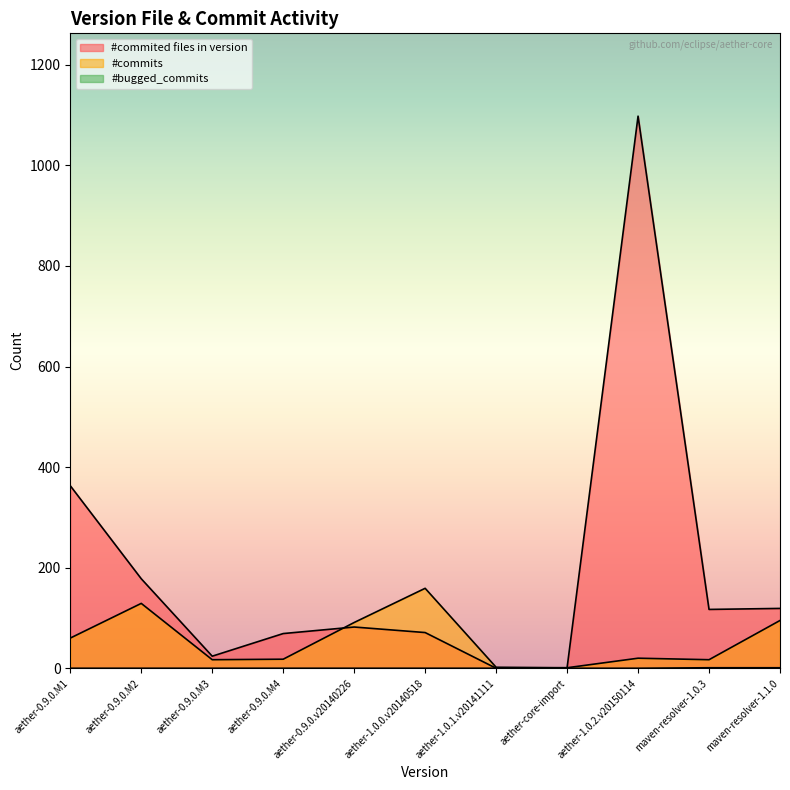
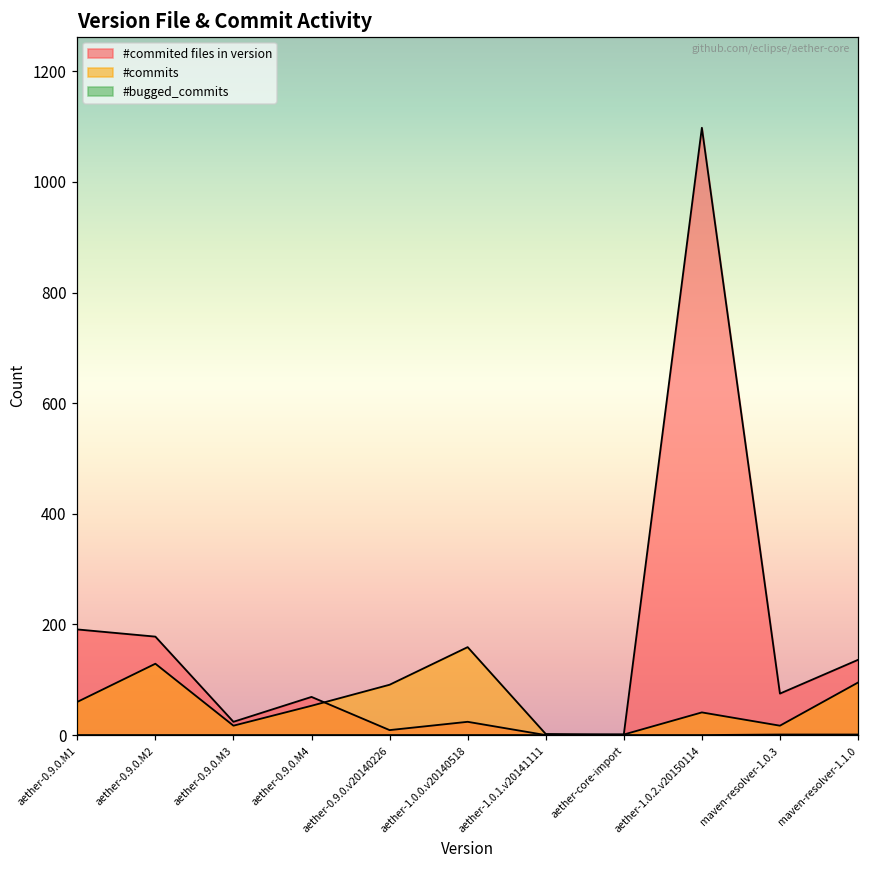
  {
    "#commited files in version": {
-     "aether-0.9.0.M1": 360,
+     "aether-0.9.0.M1": 190,
      "aether-0.9.0.M2": 180,
      "aether-0.9.0.M3": 20,
      "aether-0.9.0.M4": 70,
-     "aether-0.9.0.v20140226": 80,
-     "aether-1.0.0.v20140518": 70,
+     "aether-0.9.0.v20140226": 10,
+     "aether-1.0.0.v20140518": 20,
      "aether-1.0.2.v20150114": 1100,
-     "maven-resolver-1.0.3": 120,
-     "maven-resolver-1.1.0": 120
+     "maven-resolver-1.0.3": 80,
+     "maven-resolver-1.1.0": 140
    },
    "#commits": {
      "aether-0.9.0.M1": 60,
      "aether-0.9.0.M2": 130,
      "aether-0.9.0.M3": 20,
-     "aether-0.9.0.M4": 20,
+     "aether-0.9.0.M4": 50,
      "aether-0.9.0.v20140226": 90,
      "aether-1.0.0.v20140518": 160,
-     "aether-1.0.2.v20150114": 20,
+     "aether-1.0.2.v20150114": 40,
      "maven-resolver-1.0.3": 20,
      "maven-resolver-1.1.0": 100
    },
    "#bugged_commits": {
      "aether-0.9.0.M1": 0,
      "aether-0.9.0.M2": 0,
      "aether-0.9.0.M3": 0,
      "aether-0.9.0.M4": 0,
      "aether-0.9.0.v20140226": 0,
      "aether-1.0.0.v20140518": 0,
      "aether-1.0.2.v20150114": 0,
      "maven-resolver-1.0.3": 0,
      "maven-resolver-1.1.0": 0
    }
  }
